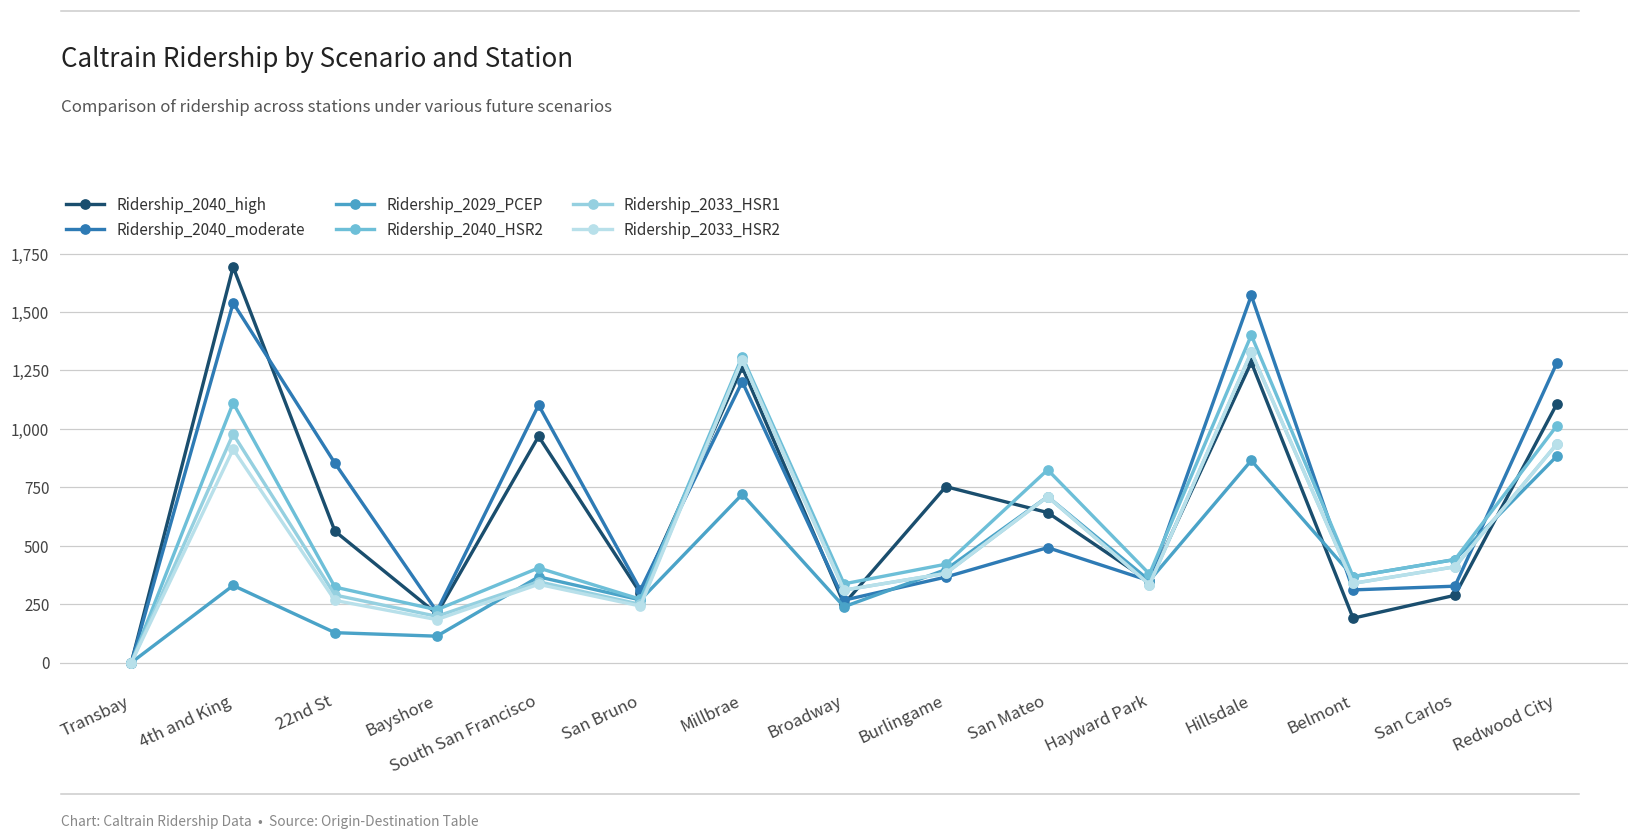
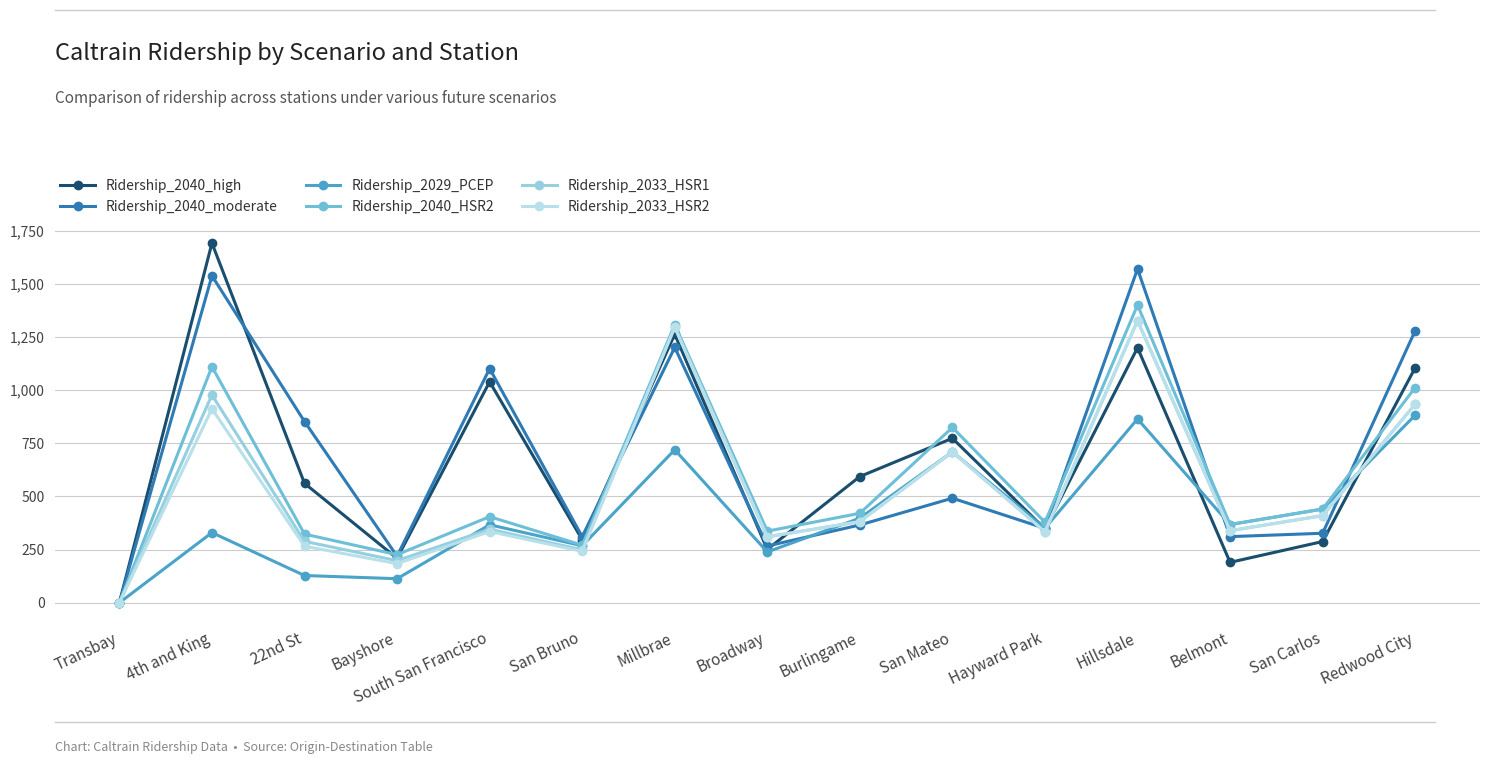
  {
    "Ridership_2040_high": {
      "4th and King": "1,690",
      "22nd St": "560",
-     "South San Francisco": "970",
+     "South San Francisco": "1,040",
      "San Bruno": "300",
      "Millbrae": "1,260",
-     "Burlingame": "750",
-     "San Mateo": "640",
-     "Hillsdale": "1,290",
+     "Burlingame": "590",
+     "San Mateo": "770",
+     "Hillsdale": "1,200",
      "Belmont": "190",
      "San Carlos": "290",
      "Redwood City": "1,110"
    }
  }
